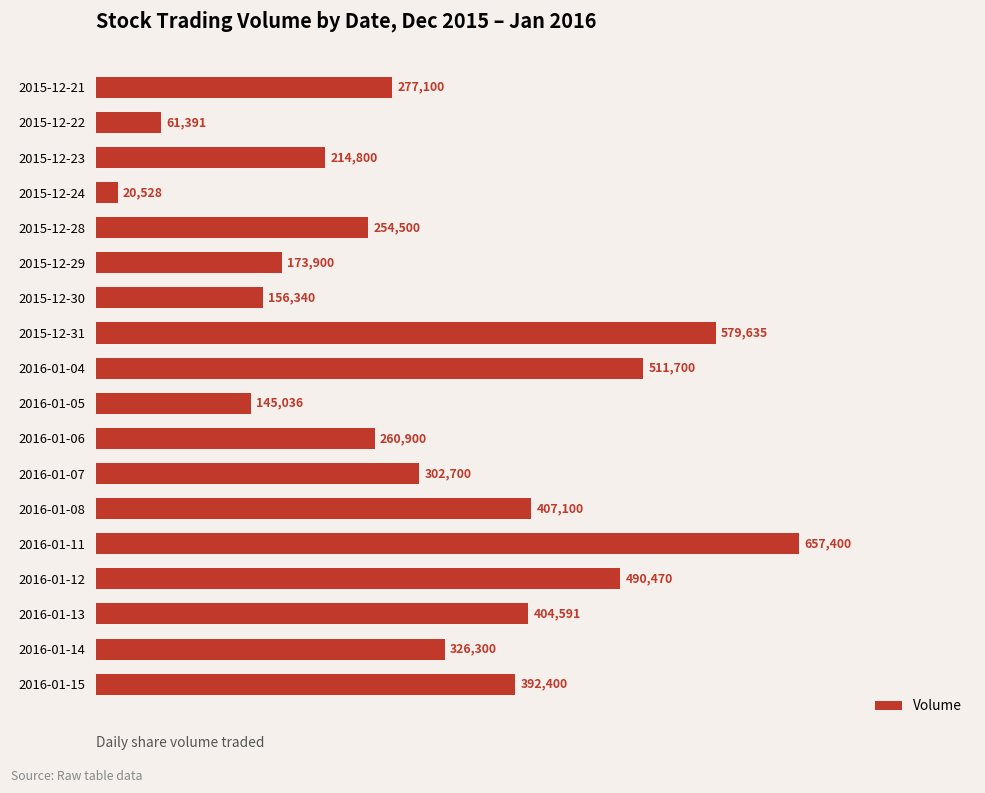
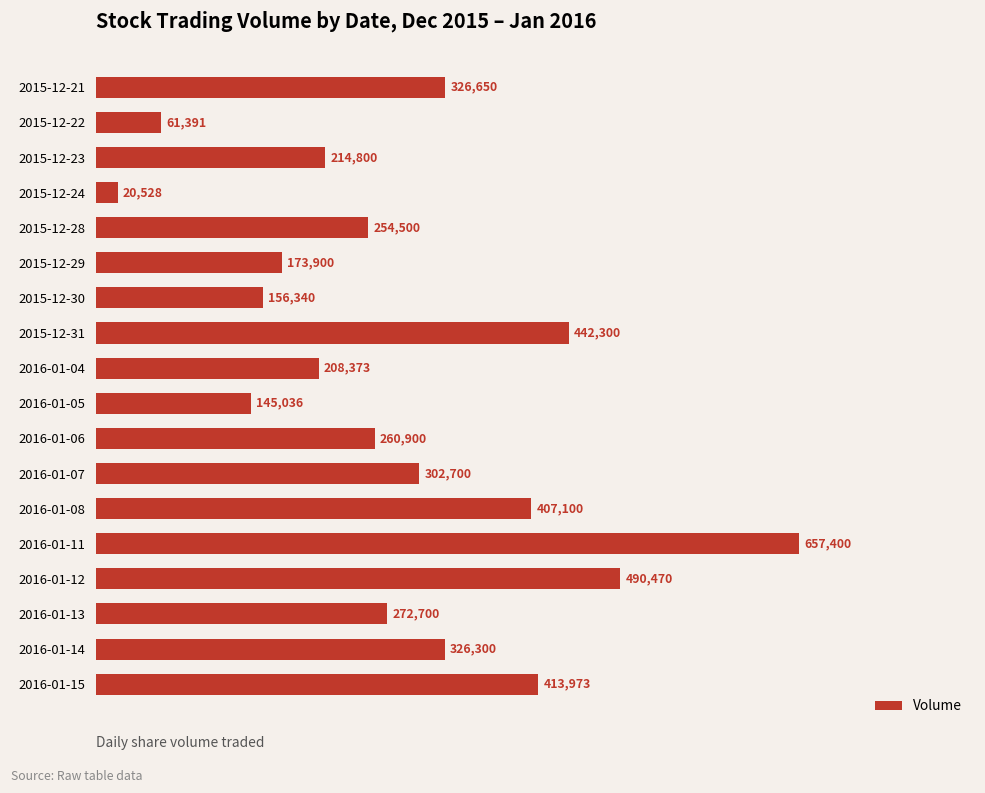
  {
-   "2015-12-21": "277,100",
+   "2015-12-21": "326,650",
    "2015-12-22": "61,391",
    "2015-12-23": "214,800",
    "2015-12-24": "20,528",
    "2015-12-28": "254,500",
    "2015-12-29": "173,900",
    "2015-12-30": "156,340",
-   "2015-12-31": "579,635",
-   "2016-01-04": "511,700",
+   "2015-12-31": "442,300",
+   "2016-01-04": "208,373",
    "2016-01-05": "145,036",
    "2016-01-06": "260,900",
    "2016-01-07": "302,700",
    "2016-01-08": "407,100",
    "2016-01-11": "657,400",
    "2016-01-12": "490,470",
-   "2016-01-13": "404,591",
+   "2016-01-13": "272,700",
    "2016-01-14": "326,300",
-   "2016-01-15": "392,400"
+   "2016-01-15": "413,973"
  }
